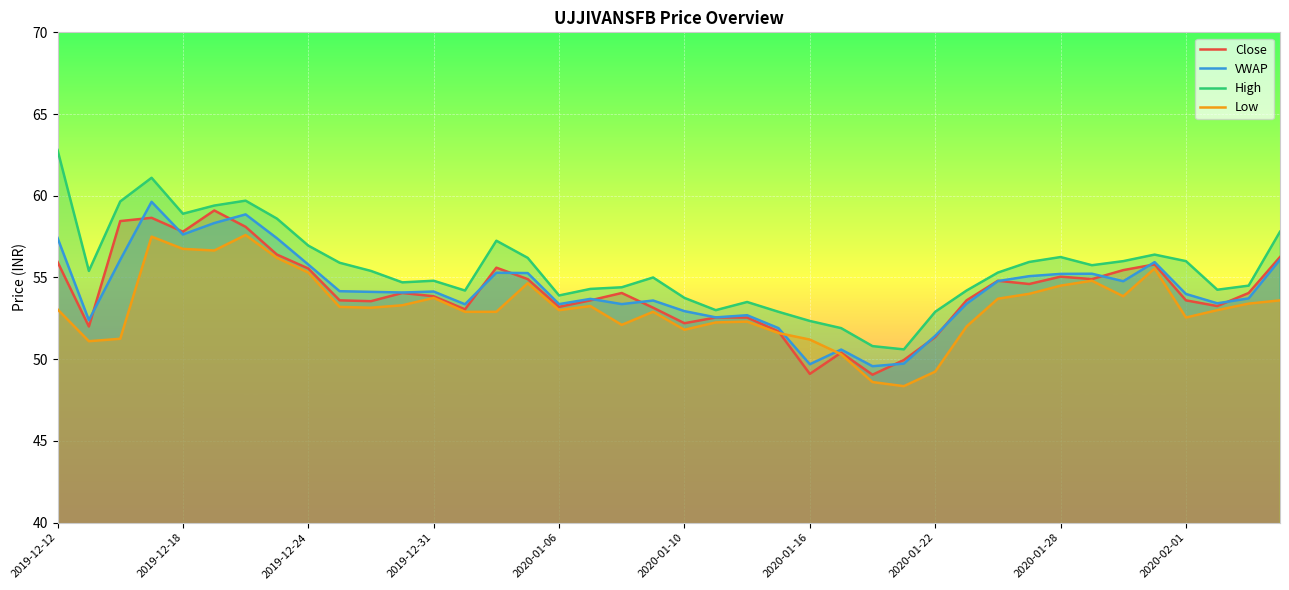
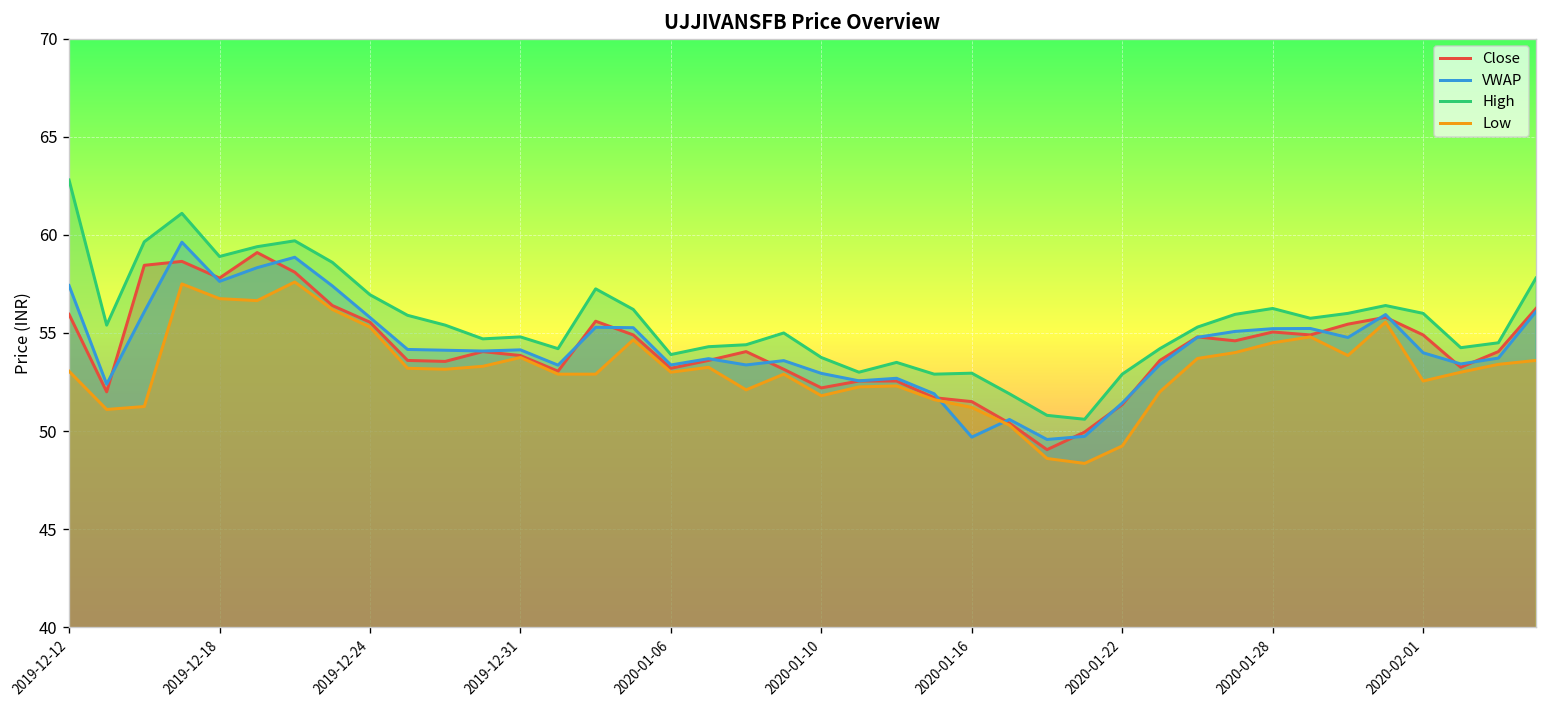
  {
    "Close": {
      "2019-12-12": 56.0,
      "2019-12-18": 57.8,
      "2019-12-24": 55.6,
      "2020-01-06": 53.2,
      "2020-01-10": 52.2,
-     "2020-01-16": 49.1,
+     "2020-01-16": 51.5,
      "2020-01-28": 55.1,
-     "2020-02-01": 53.6
+     "2020-02-01": 54.9
    },
    "VWAP": {
      "2019-12-12": 57.4,
      "2019-12-18": 57.6,
      "2019-12-24": 55.8,
      "2019-12-31": 54.1,
      "2020-01-06": 53.4,
      "2020-01-10": 52.9,
      "2020-01-16": 49.7,
      "2020-01-28": 55.2,
      "2020-02-01": 54.0
    },
    "High": {
      "2019-12-12": 62.8,
      "2019-12-18": 58.9,
      "2019-12-24": 57.0,
      "2019-12-31": 54.8,
      "2020-01-06": 53.9,
      "2020-01-10": 53.8,
-     "2020-01-16": 52.3,
+     "2020-01-16": 53.0,
      "2020-01-22": 52.9,
      "2020-01-28": 56.3,
      "2020-02-01": 56.0
    },
    "Low": {
      "2019-12-12": 53.1,
      "2019-12-18": 56.8,
      "2019-12-24": 55.3,
      "2020-01-06": 53.0,
      "2020-01-10": 51.8,
      "2020-01-16": 51.2,
      "2020-01-22": 49.2,
      "2020-01-28": 54.5,
      "2020-02-01": 52.6
    }
  }
